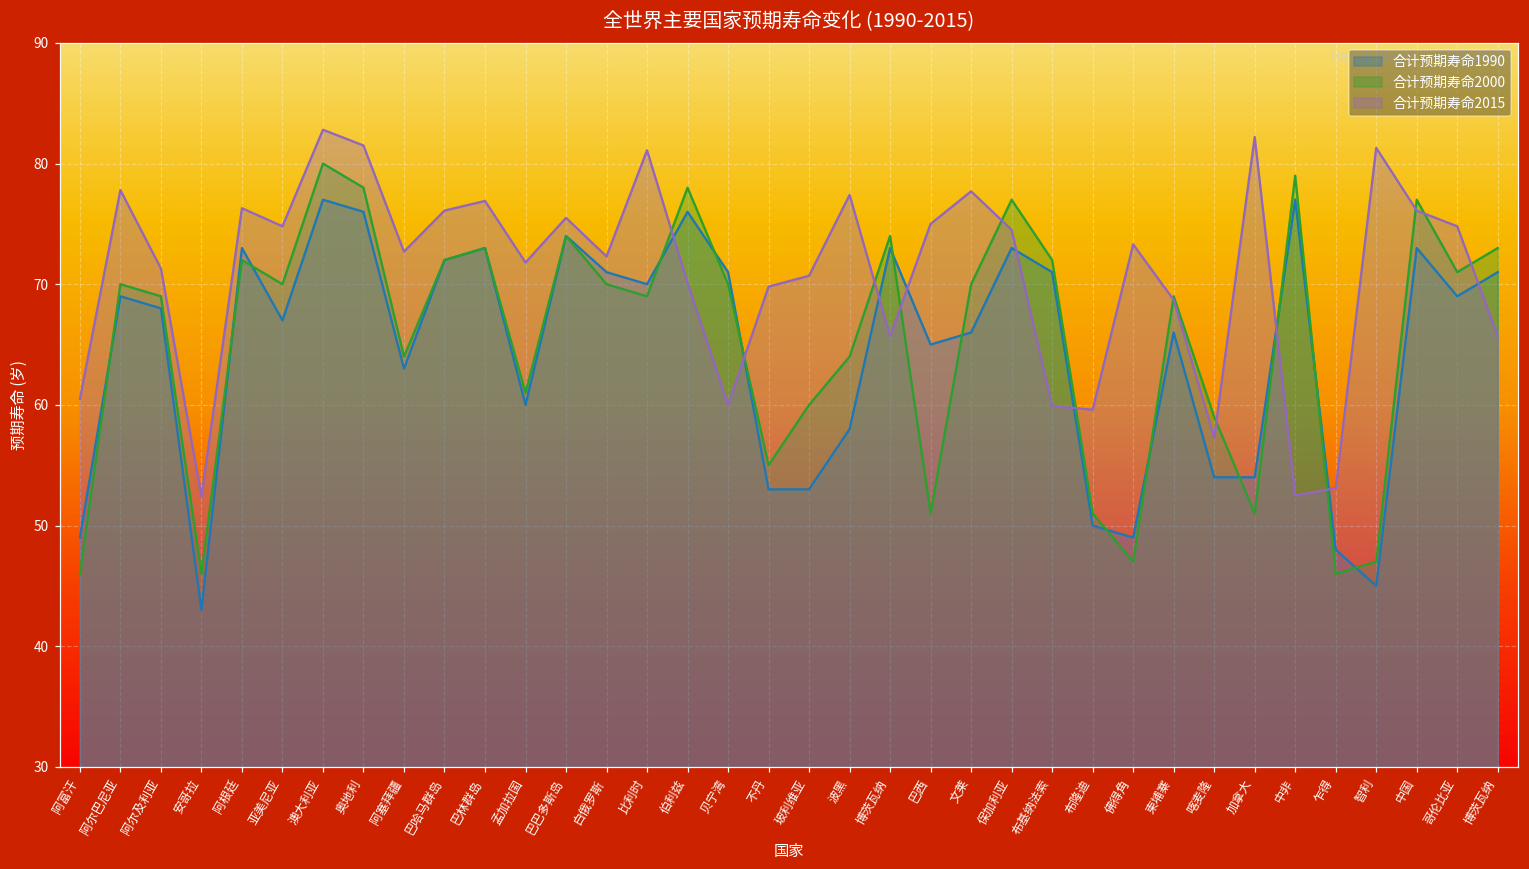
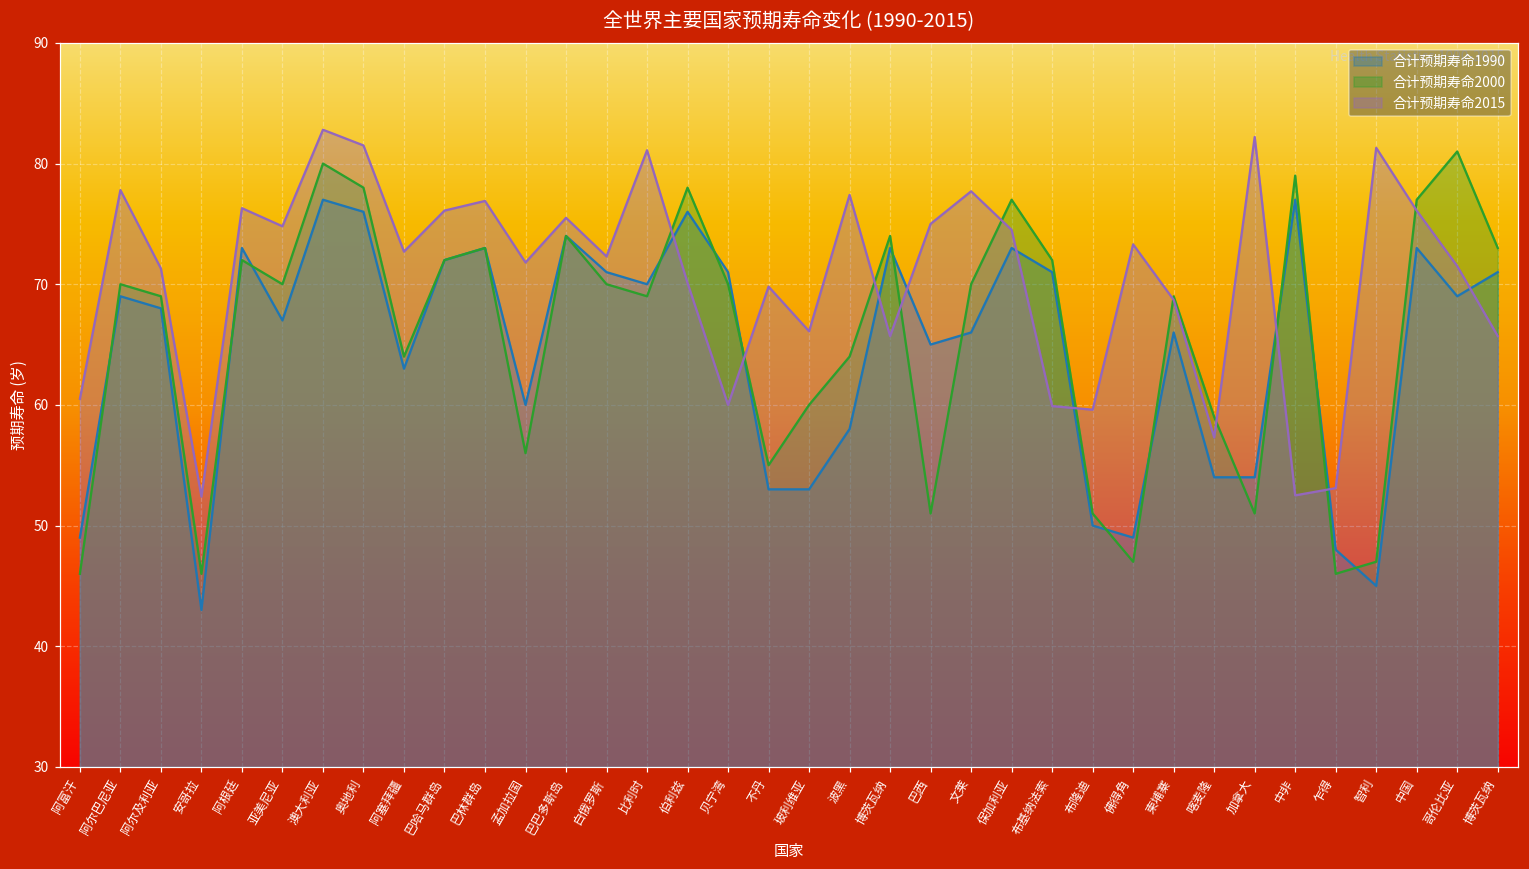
  {
    "合计预期寿命1990": {
      "阿富汗": 49.0,
      "阿尔巴尼亚": 69.0,
      "阿尔及利亚": 68.0,
      "安哥拉": 43.0,
      "阿根廷": 73.0,
      "亚美尼亚": 67.0,
      "澳大利亚": 77.0,
      "奥地利": 76.0,
      "阿塞拜疆": 63.0,
      "孟加拉国": 60.0,
      "白俄罗斯": 71.0,
      "比利时": 70.0,
      "伯利兹": 76.0,
      "贝宁湾": 71.0,
      "不丹": 53.0,
      "玻利维亚": 53.0,
      "波黑": 58.0,
      "巴西": 65.0,
      "文莱": 66.0,
      "保加利亚": 73.0,
      "布基纳法索": 71.0,
      "布隆迪": 50.0,
      "佛得角": 49.0,
      "柬埔寨": 66.0,
      "喀麦隆": 54.0,
      "加拿大": 54.0,
      "中非": 77.0,
      "乍得": 48.0,
      "智利": 45.0,
      "中国": 73.0,
      "哥伦比亚": 69.0
    },
    "合计预期寿命2000": {
      "阿富汗": 46,
      "阿尔巴尼亚": 70,
      "阿尔及利亚": 69,
      "安哥拉": 46,
      "阿根廷": 72,
      "亚美尼亚": 70,
      "澳大利亚": 80,
      "奥地利": 78,
      "阿塞拜疆": 64,
-     "孟加拉国": 61,
+     "孟加拉国": 56,
      "白俄罗斯": 70,
      "比利时": 69,
      "伯利兹": 78,
      "贝宁湾": 70,
      "不丹": 55,
      "玻利维亚": 60,
      "波黑": 64,
      "巴西": 51,
      "文莱": 70,
      "保加利亚": 77,
      "布基纳法索": 72,
      "布隆迪": 51,
      "佛得角": 47,
      "柬埔寨": 69,
      "喀麦隆": 59,
      "加拿大": 51,
      "中非": 79,
      "乍得": 46,
      "智利": 47,
      "中国": 77,
-     "哥伦比亚": 71
+     "哥伦比亚": 81
    },
    "合计预期寿命2015": {
      "阿富汗": 60.5,
      "阿尔巴尼亚": 77.8,
      "阿尔及利亚": 71.3,
      "安哥拉": 52.4,
      "阿根廷": 76.3,
      "亚美尼亚": 74.8,
      "澳大利亚": 82.8,
      "奥地利": 81.5,
      "阿塞拜疆": 72.7,
      "巴哈马群岛": 76.1,
      "巴林群岛": 76.9,
      "孟加拉国": 71.8,
      "巴巴多斯岛": 75.5,
      "白俄罗斯": 72.3,
      "比利时": 81.1,
      "伯利兹": 70.1,
      "贝宁湾": 60.0,
      "不丹": 69.8,
-     "玻利维亚": 70.7,
+     "玻利维亚": 66.1,
      "波黑": 77.4,
      "巴西": 75.0,
      "文莱": 77.7,
      "保加利亚": 74.5,
      "布基纳法索": 59.9,
      "布隆迪": 59.6,
      "佛得角": 73.3,
      "柬埔寨": 68.7,
      "喀麦隆": 57.3,
      "加拿大": 82.2,
      "中非": 52.5,
      "乍得": 53.1,
      "智利": 81.3,
      "中国": 76.1,
-     "哥伦比亚": 74.8
+     "哥伦比亚": 71.5
    }
  }
